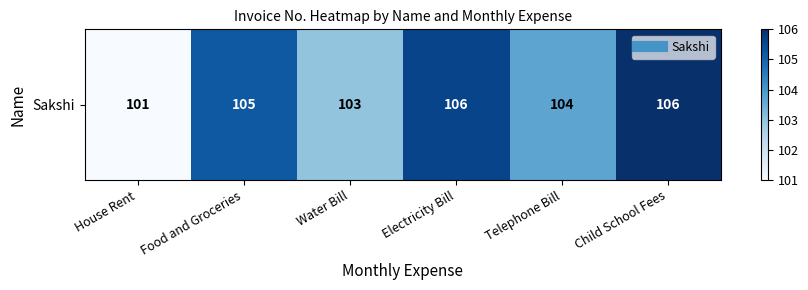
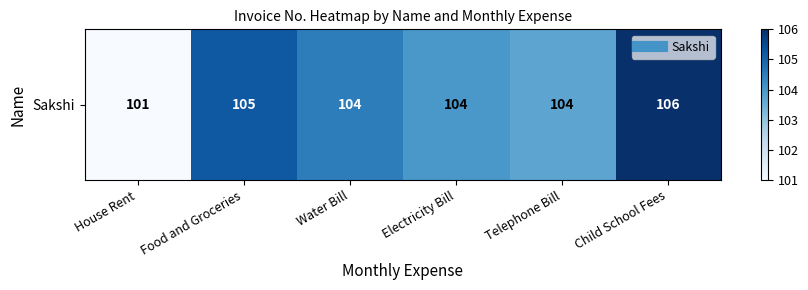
  {
    "Sakshi": {
      "House Rent": 101,
      "Food and Groceries": 105,
-     "Water Bill": 103,
-     "Electricity Bill": 106,
+     "Water Bill": 104,
+     "Electricity Bill": 104,
      "Telephone Bill": 104,
      "Child School Fees": 106
    }
  }
